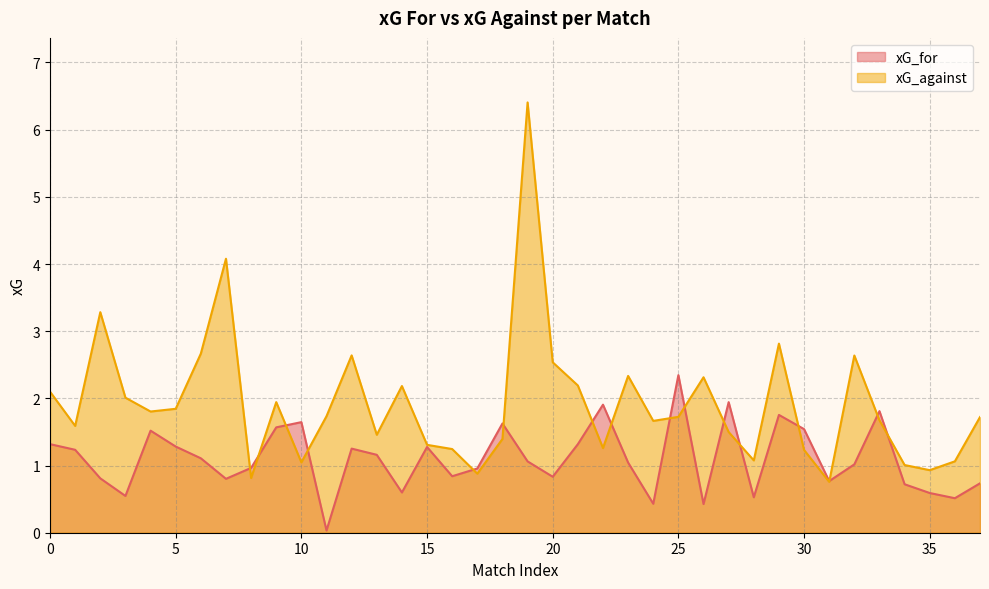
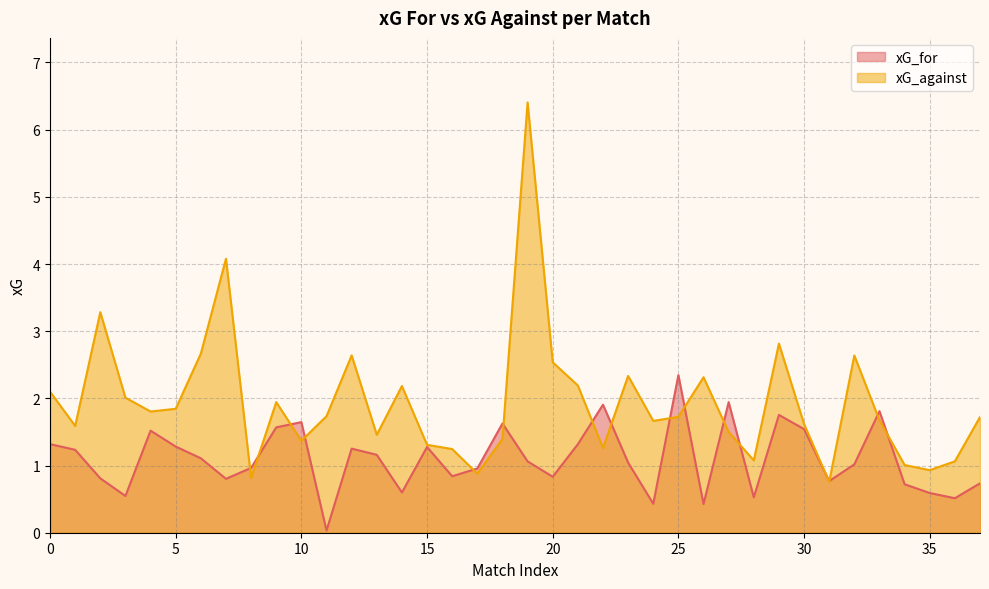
  {
    "xG_for": {
      "0": 1.3,
      "5": 1.3,
      "10": 1.6,
      "20": 0.8,
      "25": 2.3,
      "30": 1.5,
      "35": 0.6
    },
    "xG_against": {
      "0": 2.1,
      "5": 1.8,
-     "10": 1.0,
+     "10": 1.4,
      "20": 2.5,
      "25": 1.7,
-     "30": 1.2,
+     "30": 1.6,
      "35": 0.9
    }
  }
